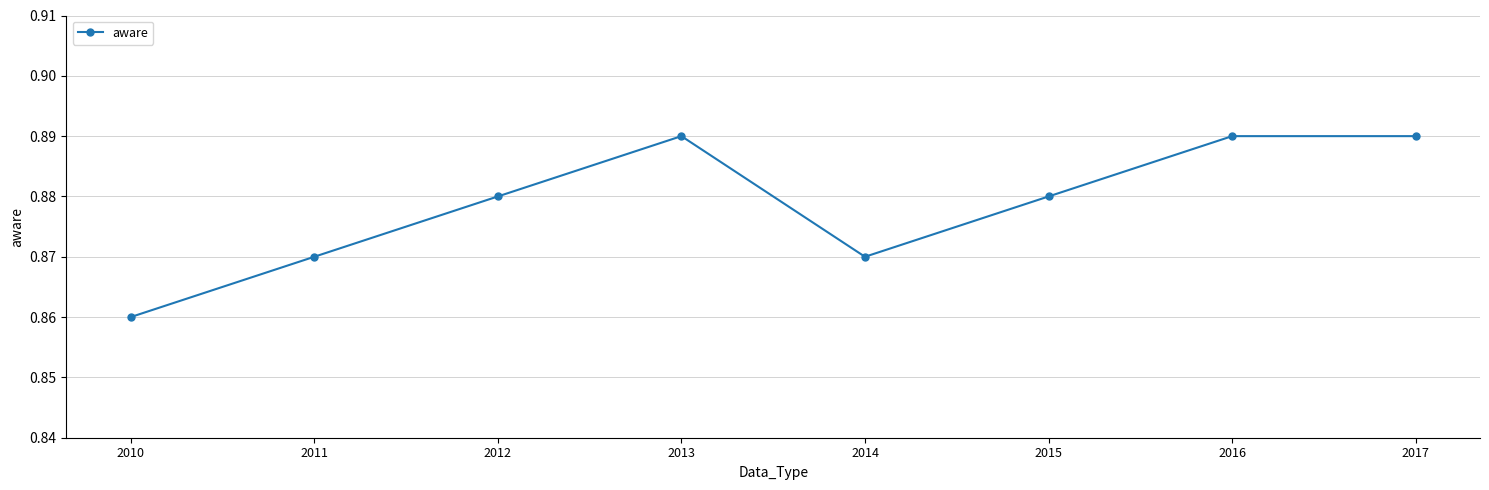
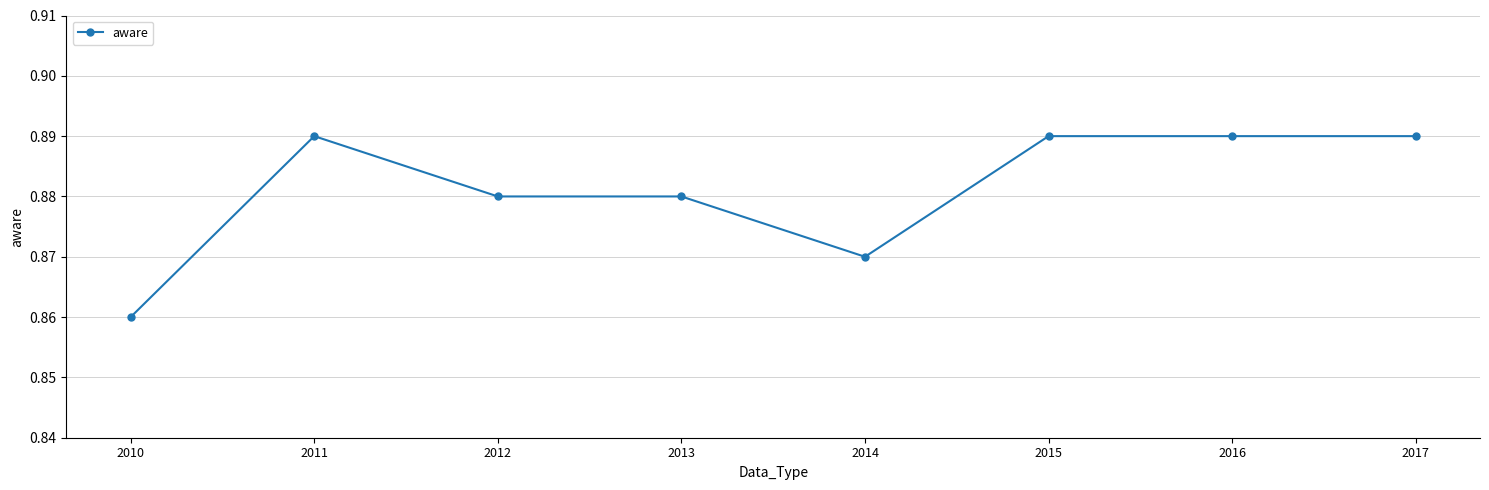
  {
    "2010": 0.86,
-   "2011": 0.87,
+   "2011": 0.89,
    "2012": 0.88,
-   "2013": 0.89,
+   "2013": 0.88,
    "2014": 0.87,
-   "2015": 0.88,
+   "2015": 0.89,
    "2016": 0.89,
    "2017": 0.89
  }
